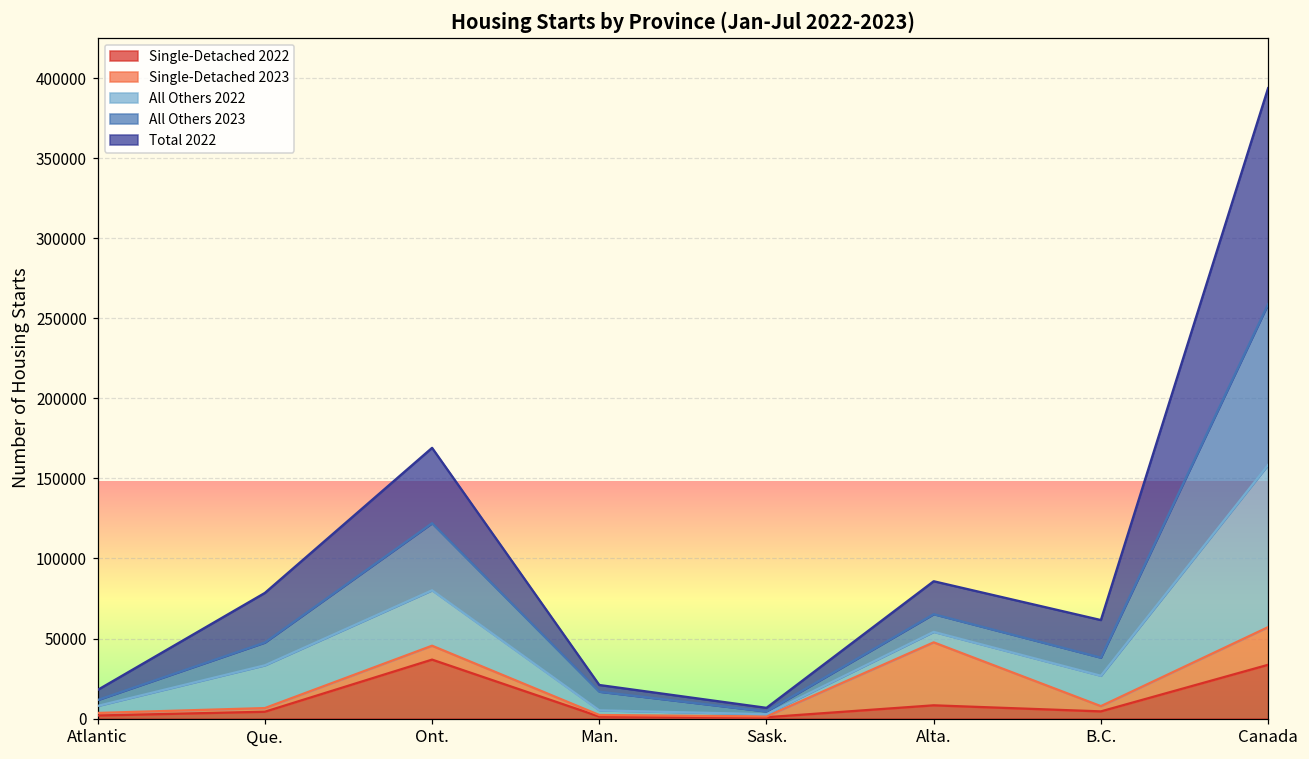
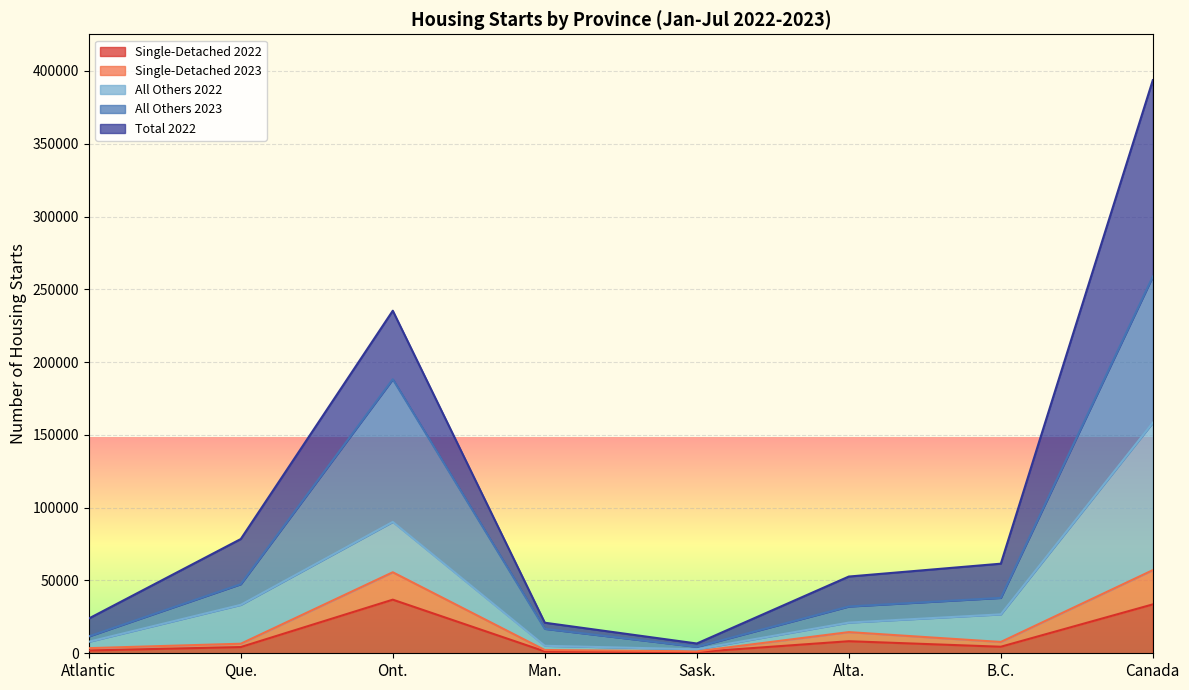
  {
    "Single-Detached 2022": {
      "Que.": 4000,
      "Ont.": 37000,
      "Alta.": 8000,
      "B.C.": 4000,
      "Canada": 34000
    },
    "Single-Detached 2023": {
      "Que.": 2000,
-     "Ont.": 9000,
-     "Alta.": 39000,
+     "Ont.": 19000,
+     "Alta.": 6000,
      "B.C.": 3000,
      "Canada": 24000
    },
    "All Others 2022": {
      "Atlantic": 4000,
      "Que.": 27000,
      "Ont.": 35000,
      "Man.": 3000,
      "Alta.": 7000,
      "B.C.": 19000,
      "Canada": 101000
    },
    "All Others 2023": {
      "Atlantic": 4000,
      "Que.": 14000,
-     "Ont.": 42000,
+     "Ont.": 98000,
      "Man.": 12000,
      "Alta.": 11000,
      "B.C.": 11000,
      "Canada": 100000
    },
    "Total 2022": {
-     "Atlantic": 6000,
+     "Atlantic": 12000,
      "Que.": 31000,
      "Ont.": 47000,
      "Man.": 4000,
      "Sask.": 2000,
      "Alta.": 21000,
      "B.C.": 23000,
      "Canada": 135000
    }
  }
